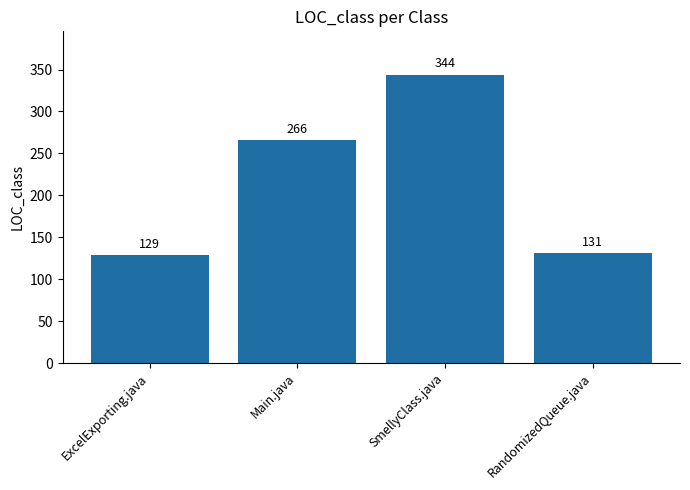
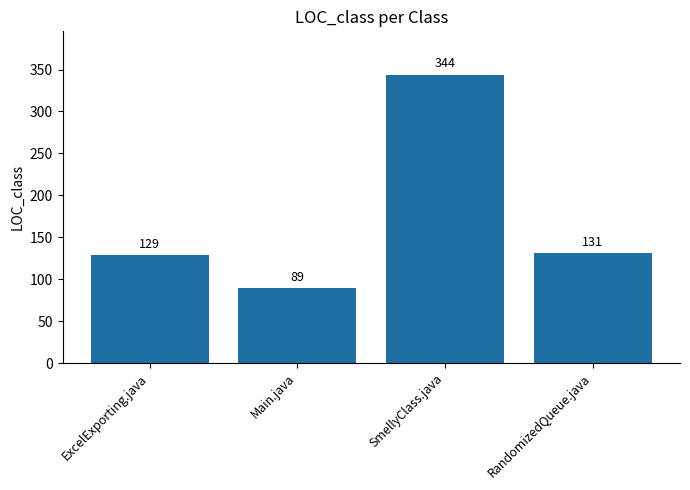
  {
    "ExcelExporting.java": 129,
-   "Main.java": 266,
+   "Main.java": 89,
    "SmellyClass.java": 344,
    "RandomizedQueue.java": 131
  }
